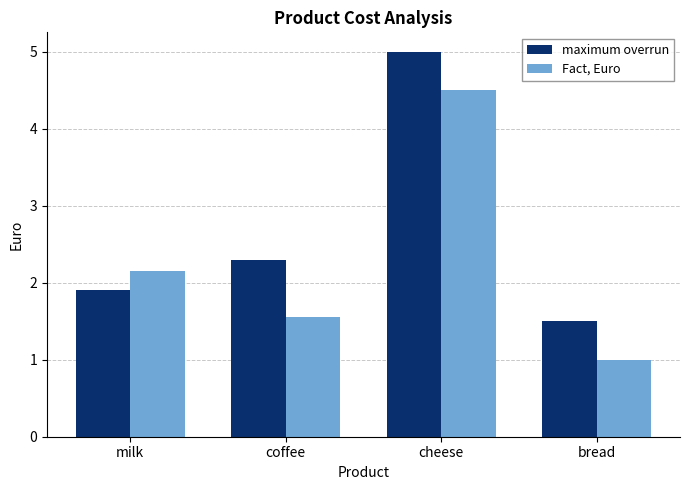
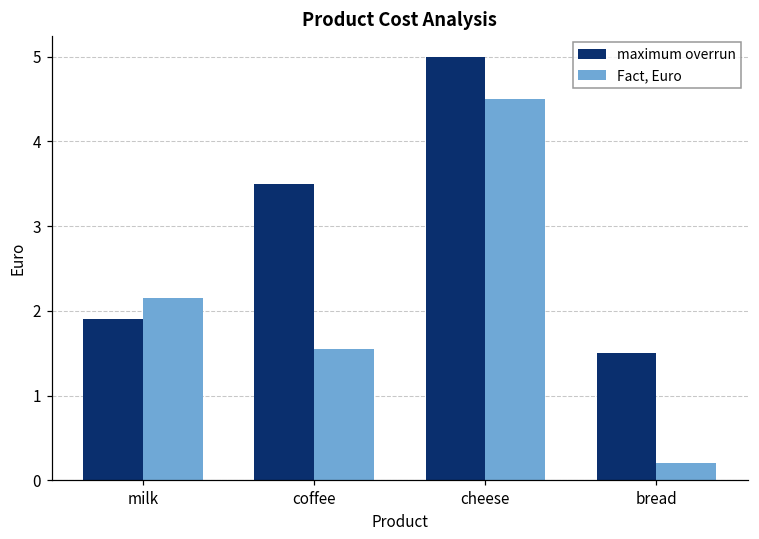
  {
    "maximum overrun": {
      "milk": 1.9,
-     "coffee": 2.3,
+     "coffee": 3.5,
      "cheese": 5.0,
      "bread": 1.5
    },
    "Fact, Euro": {
      "milk": 2.2,
      "coffee": 1.6,
      "cheese": 4.5,
-     "bread": 1.0
+     "bread": 0.2
    }
  }
